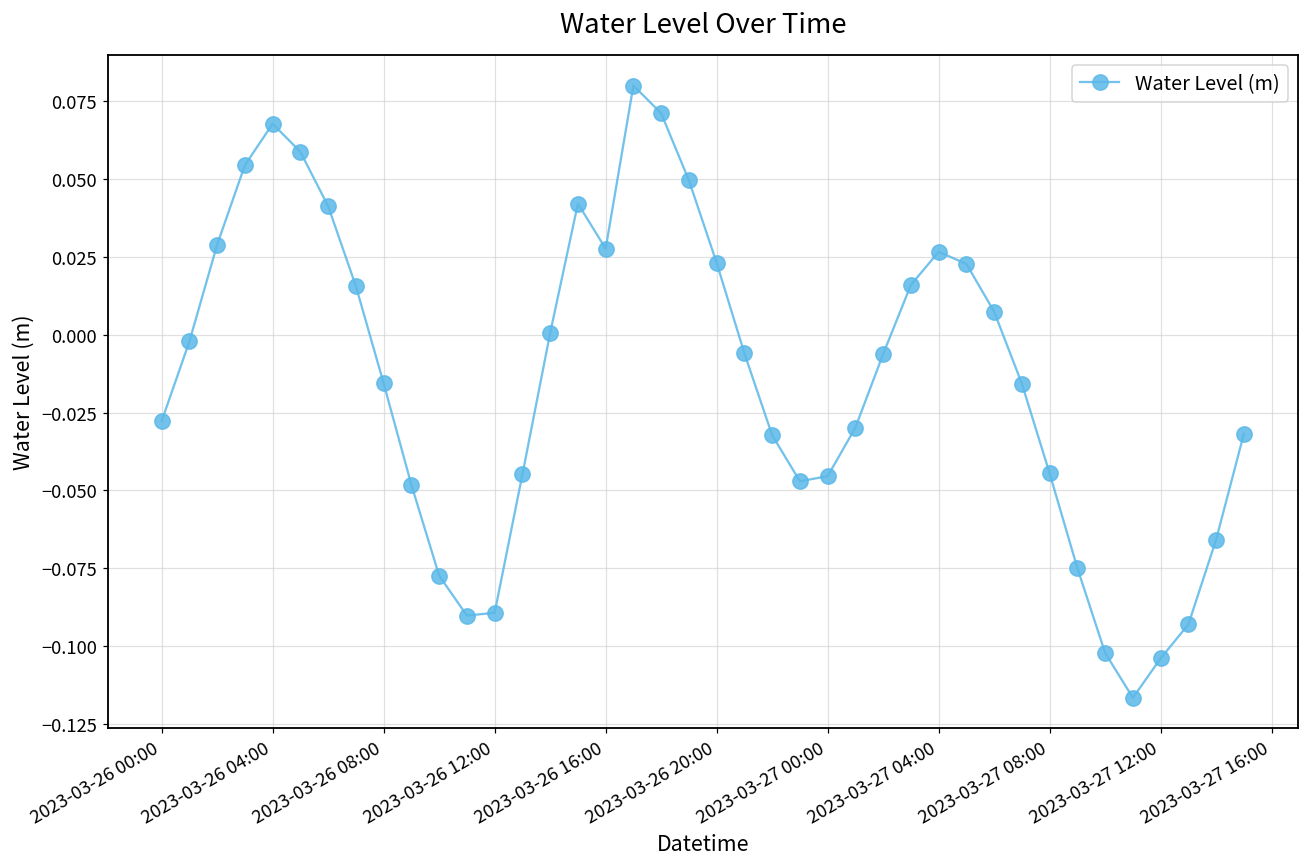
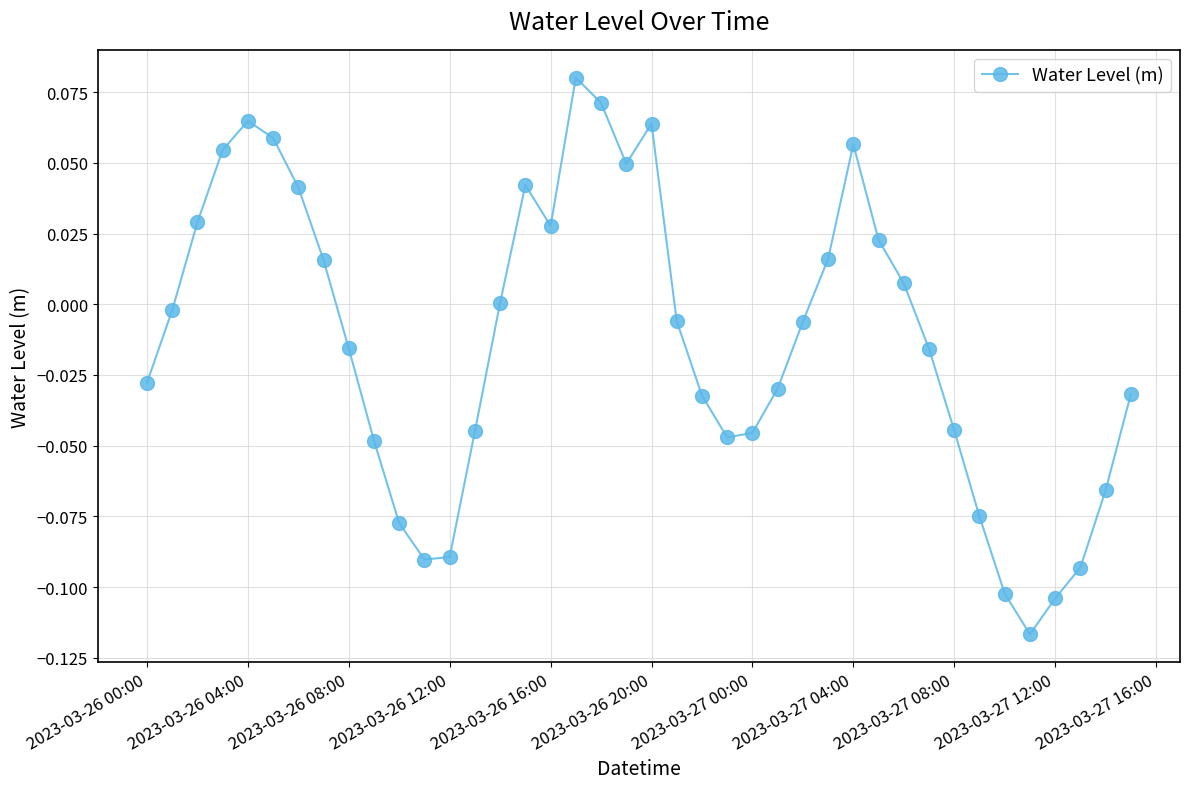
  {
    "2023-03-26 00:00": -0.028,
-   "2023-03-26 04:00": 0.068,
+   "2023-03-26 04:00": 0.065,
    "2023-03-26 08:00": -0.016,
    "2023-03-26 12:00": -0.089,
    "2023-03-26 16:00": 0.028,
-   "2023-03-26 20:00": 0.023,
+   "2023-03-26 20:00": 0.064,
    "2023-03-27 00:00": -0.045,
-   "2023-03-27 04:00": 0.027,
+   "2023-03-27 04:00": 0.057,
    "2023-03-27 08:00": -0.045,
    "2023-03-27 12:00": -0.104
  }
